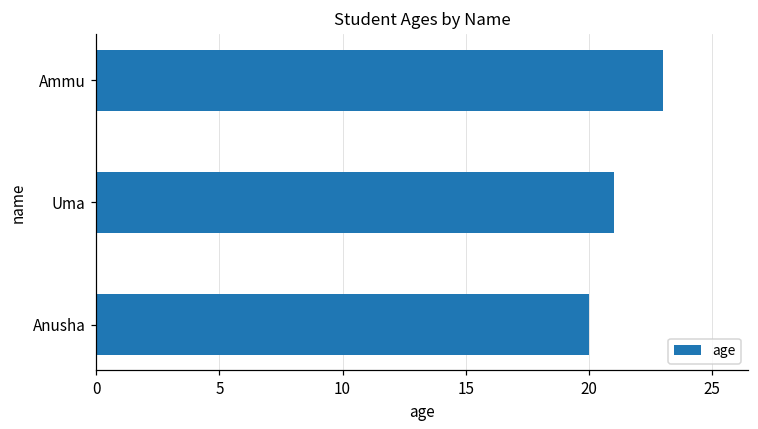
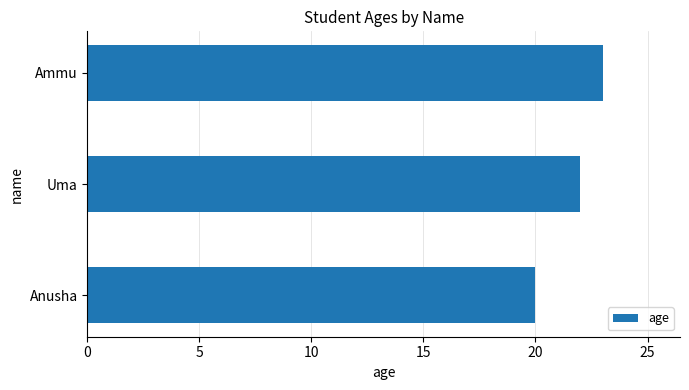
  {
    "Ammu": 23,
-   "Uma": 21,
+   "Uma": 22,
    "Anusha": 20
  }
